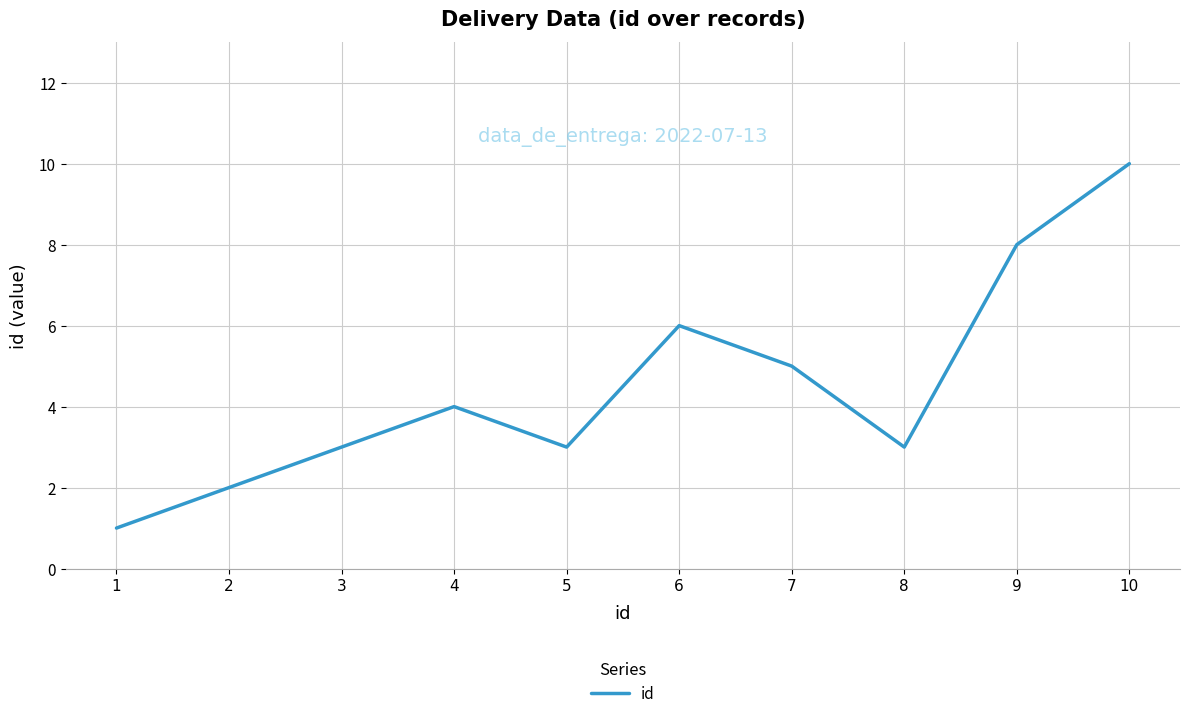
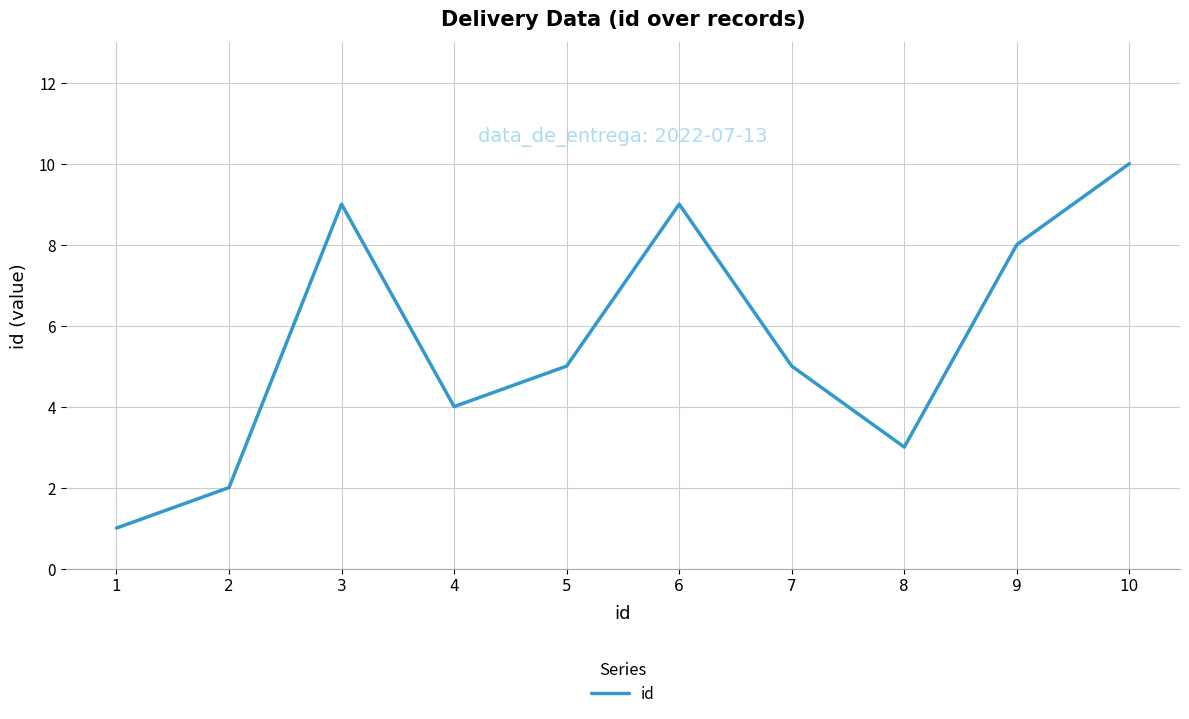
  {
    "1": 1,
    "2": 2,
-   "3": 3,
+   "3": 9,
    "4": 4,
-   "5": 3,
-   "6": 6,
+   "5": 5,
+   "6": 9,
    "7": 5,
    "8": 3,
    "9": 8,
    "10": 10
  }
